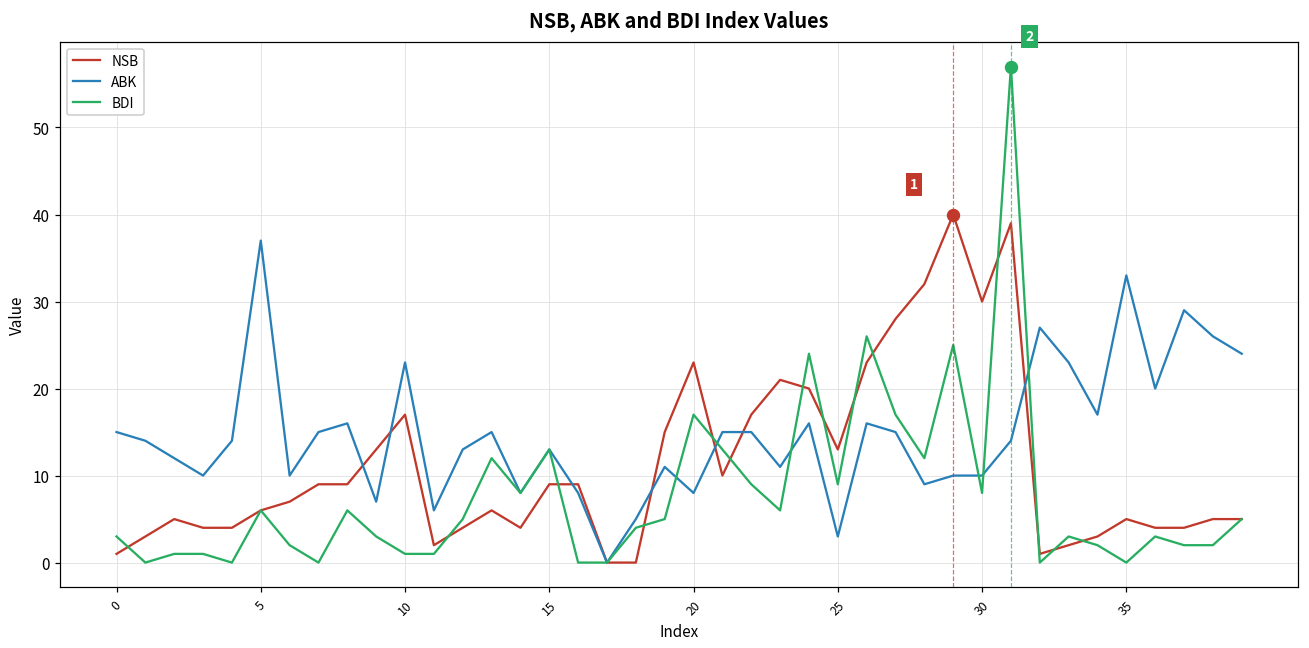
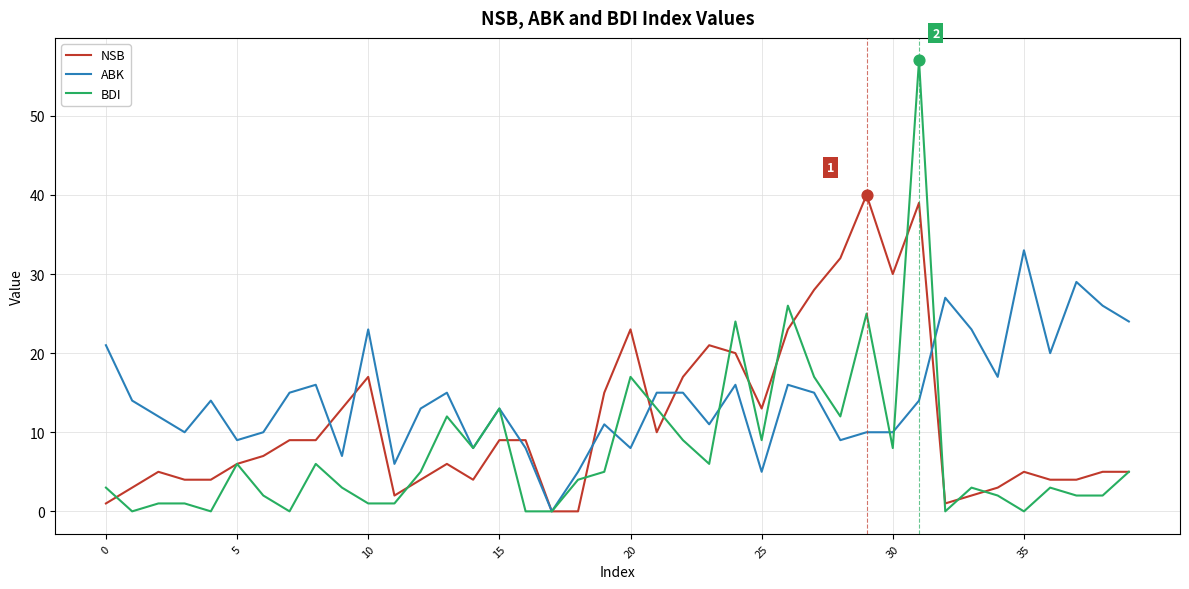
  {
    "ABK": {
-     "0": 15,
-     "5": 37,
+     "0": 21,
+     "5": 9,
      "10": 23,
      "20": 8,
-     "25": 3,
+     "25": 5,
      "30": 10,
      "35": 33
    }
  }
